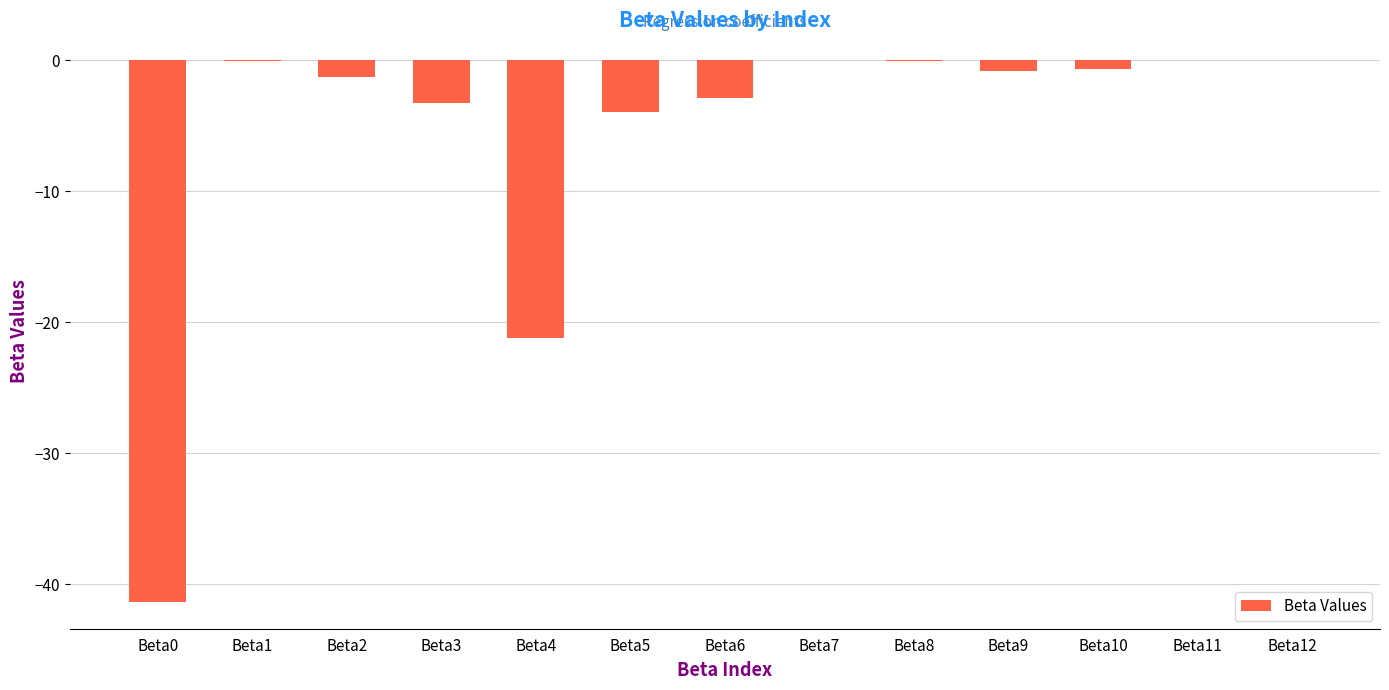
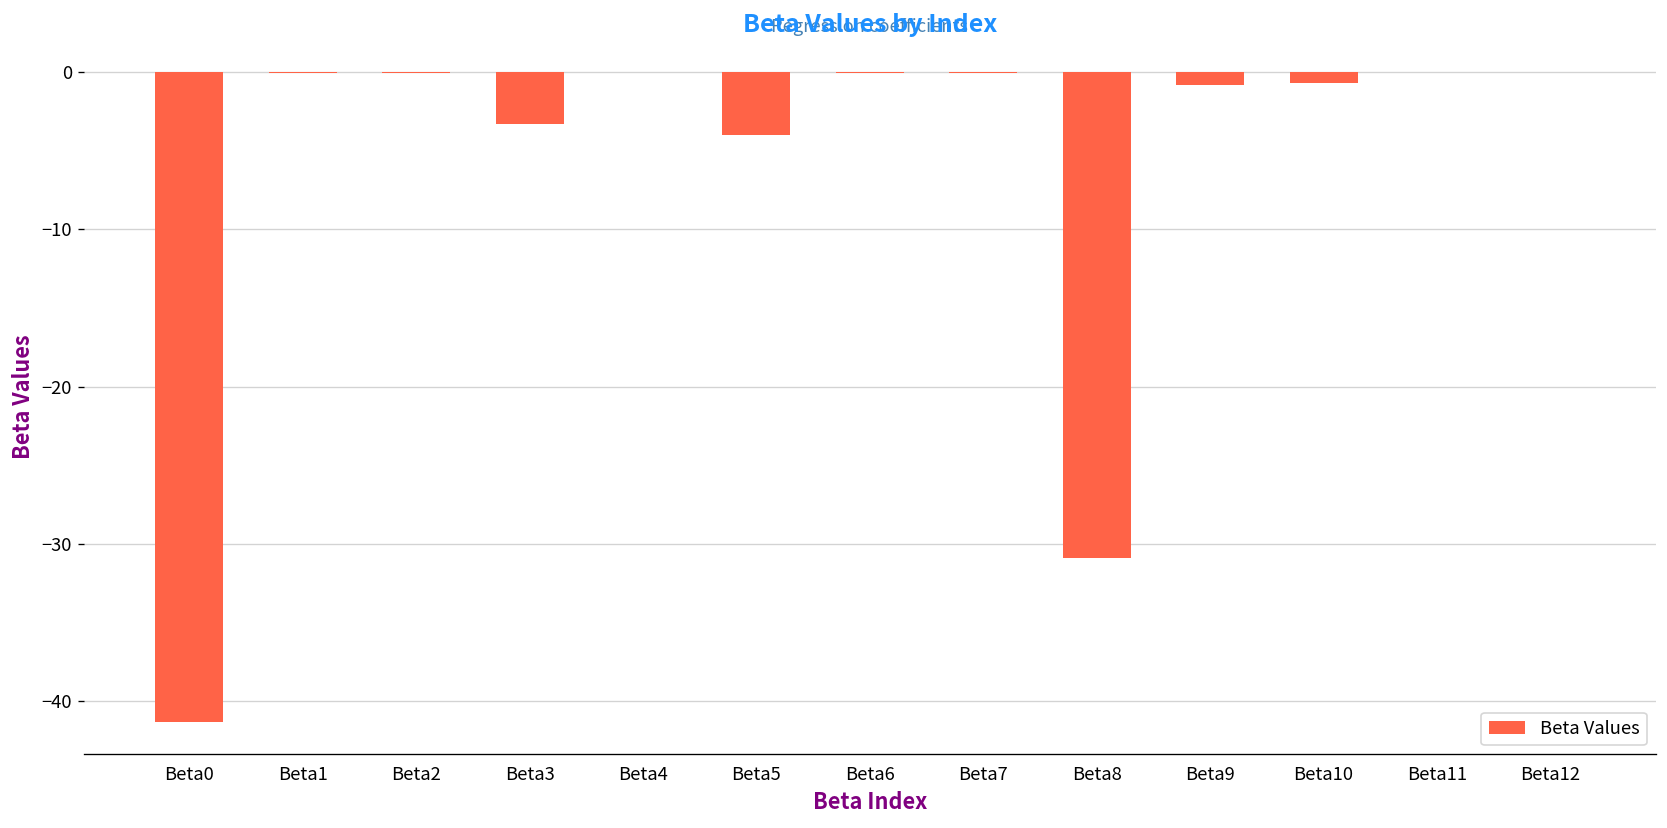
  {
    "Beta0": -41.3,
-   "Beta2": -1.3,
+   "Beta2": 0.0,
    "Beta3": -3.3,
-   "Beta4": -21.2,
+   "Beta4": 0.0,
    "Beta5": -4.0,
-   "Beta6": -2.9,
-   "Beta8": -0.1,
+   "Beta6": 0.0,
+   "Beta8": -30.9,
    "Beta9": -0.8,
    "Beta10": -0.7
  }
